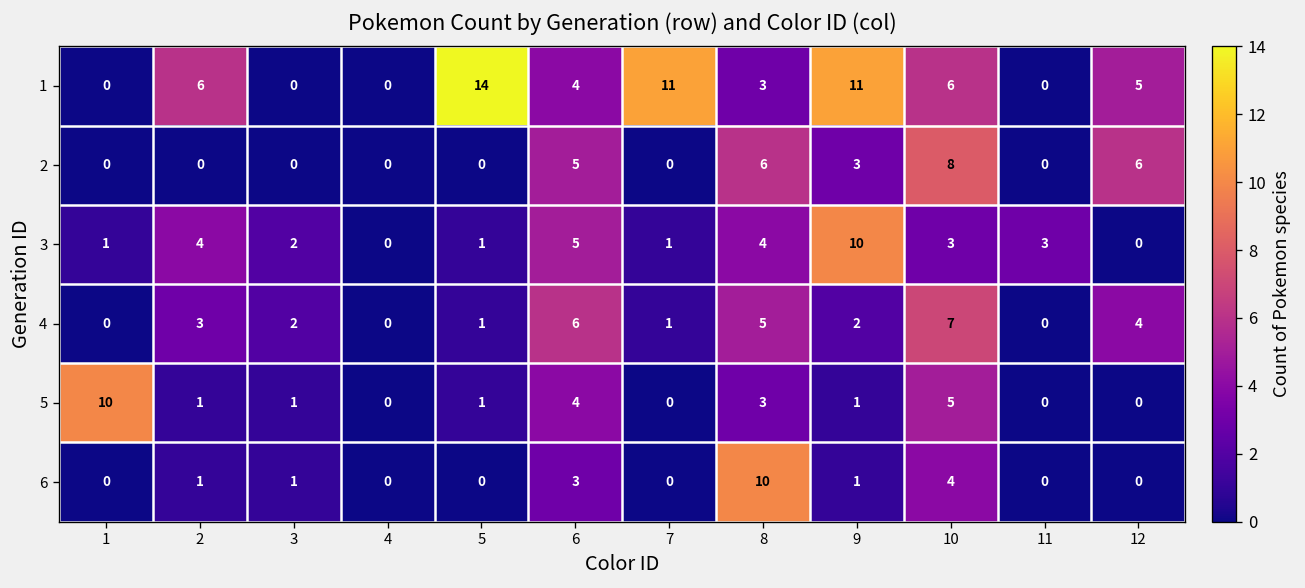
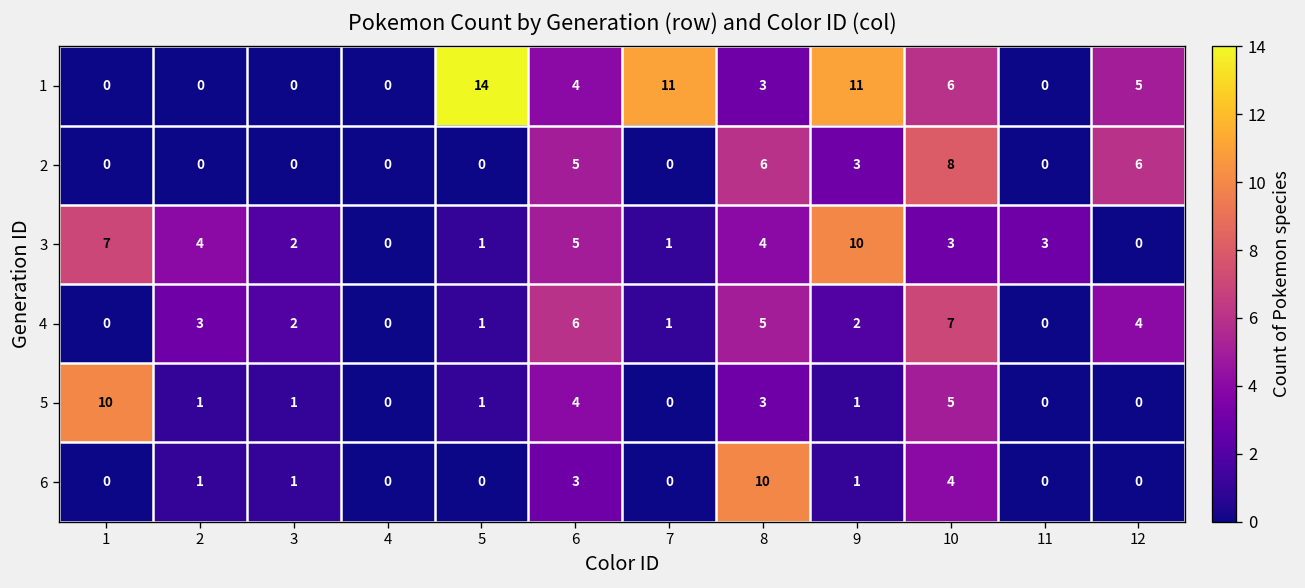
  {
    "1": {
      "1": 0,
-     "2": 6,
+     "2": 0,
      "3": 0,
      "4": 0,
      "5": 14,
      "6": 4,
      "7": 11,
      "8": 3,
      "9": 11,
      "10": 6,
      "11": 0,
      "12": 5
    },
    "2": {
      "1": 0,
      "2": 0,
      "3": 0,
      "4": 0,
      "5": 0,
      "6": 5,
      "7": 0,
      "8": 6,
      "9": 3,
      "10": 8,
      "11": 0,
      "12": 6
    },
    "3": {
-     "1": 1,
+     "1": 7,
      "2": 4,
      "3": 2,
      "4": 0,
      "5": 1,
      "6": 5,
      "7": 1,
      "8": 4,
      "9": 10,
      "10": 3,
      "11": 3,
      "12": 0
    },
    "4": {
      "1": 0,
      "2": 3,
      "3": 2,
      "4": 0,
      "5": 1,
      "6": 6,
      "7": 1,
      "8": 5,
      "9": 2,
      "10": 7,
      "11": 0,
      "12": 4
    },
    "5": {
      "1": 10,
      "2": 1,
      "3": 1,
      "4": 0,
      "5": 1,
      "6": 4,
      "7": 0,
      "8": 3,
      "9": 1,
      "10": 5,
      "11": 0,
      "12": 0
    },
    "6": {
      "1": 0,
      "2": 1,
      "3": 1,
      "4": 0,
      "5": 0,
      "6": 3,
      "7": 0,
      "8": 10,
      "9": 1,
      "10": 4,
      "11": 0,
      "12": 0
    }
  }
